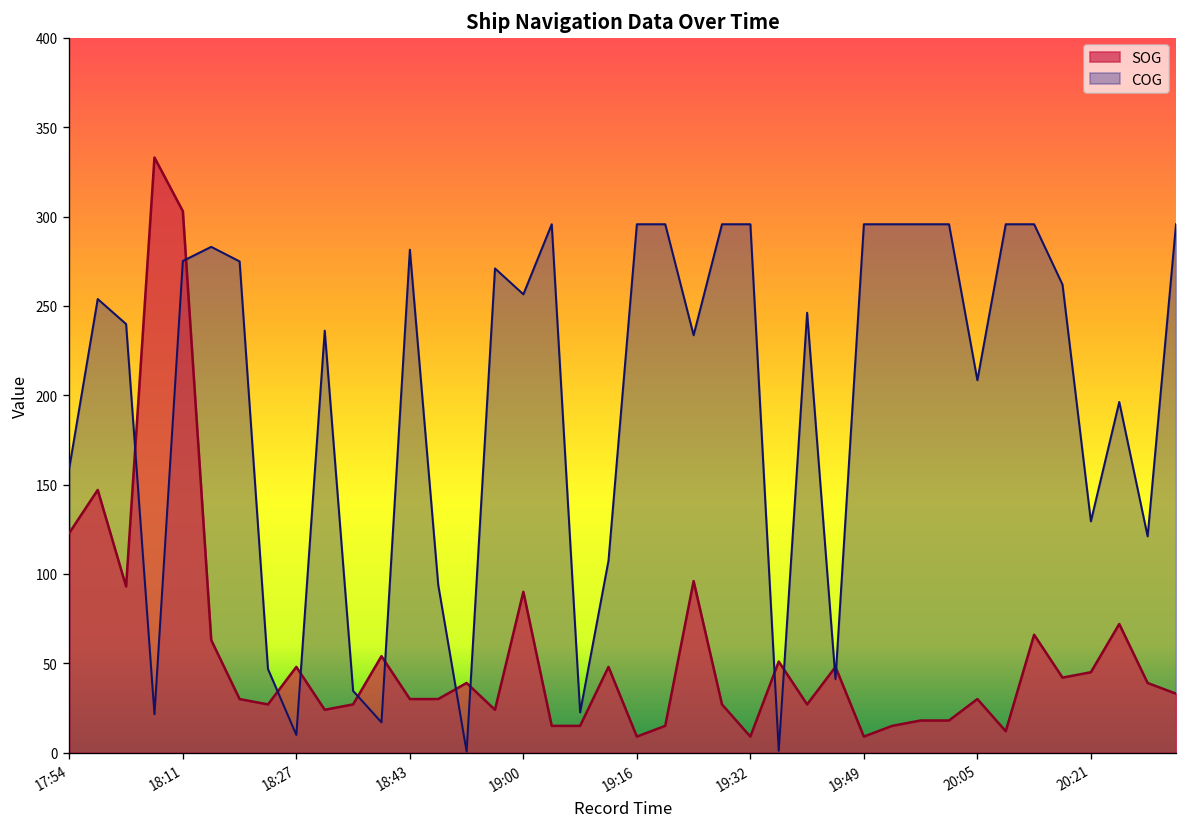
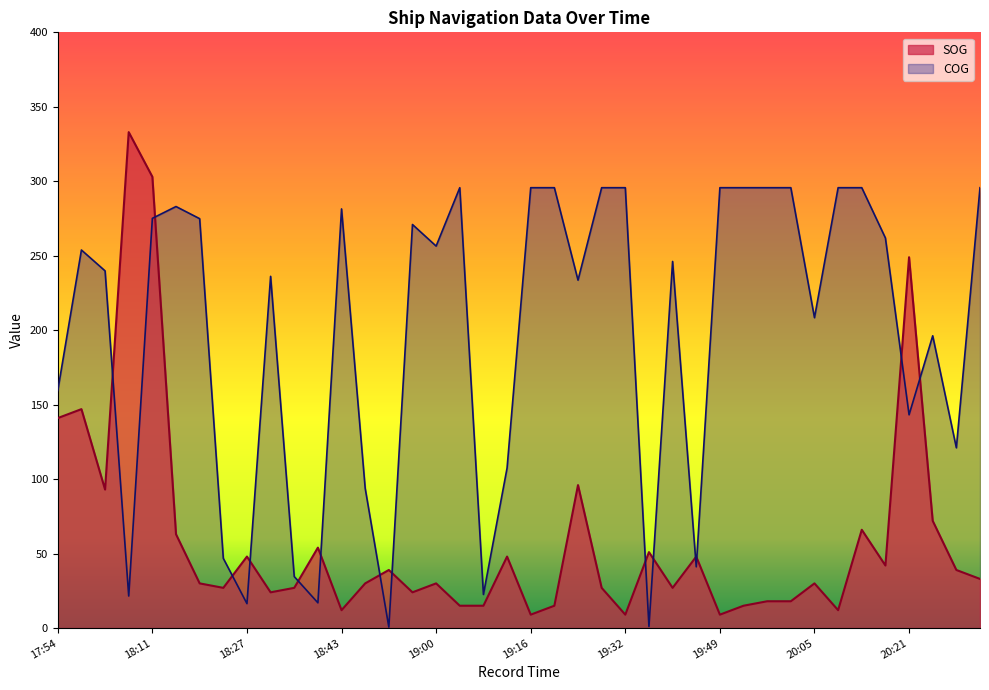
  {
    "SOG": {
-     "17:54": 123,
+     "17:54": 141,
      "18:11": 303,
      "18:27": 48,
-     "18:43": 30,
-     "19:00": 90,
+     "18:43": 12,
+     "19:00": 30,
      "19:16": 9,
      "19:32": 9,
      "19:49": 9,
      "20:05": 30,
-     "20:21": 45
+     "20:21": 249
    },
    "COG": {
      "17:54": 160,
      "18:11": 275,
-     "18:27": 10,
+     "18:27": 16,
      "18:43": 281,
      "19:00": 256,
      "19:16": 296,
      "19:32": 296,
      "19:49": 296,
      "20:05": 208,
-     "20:21": 129
+     "20:21": 143
    }
  }
